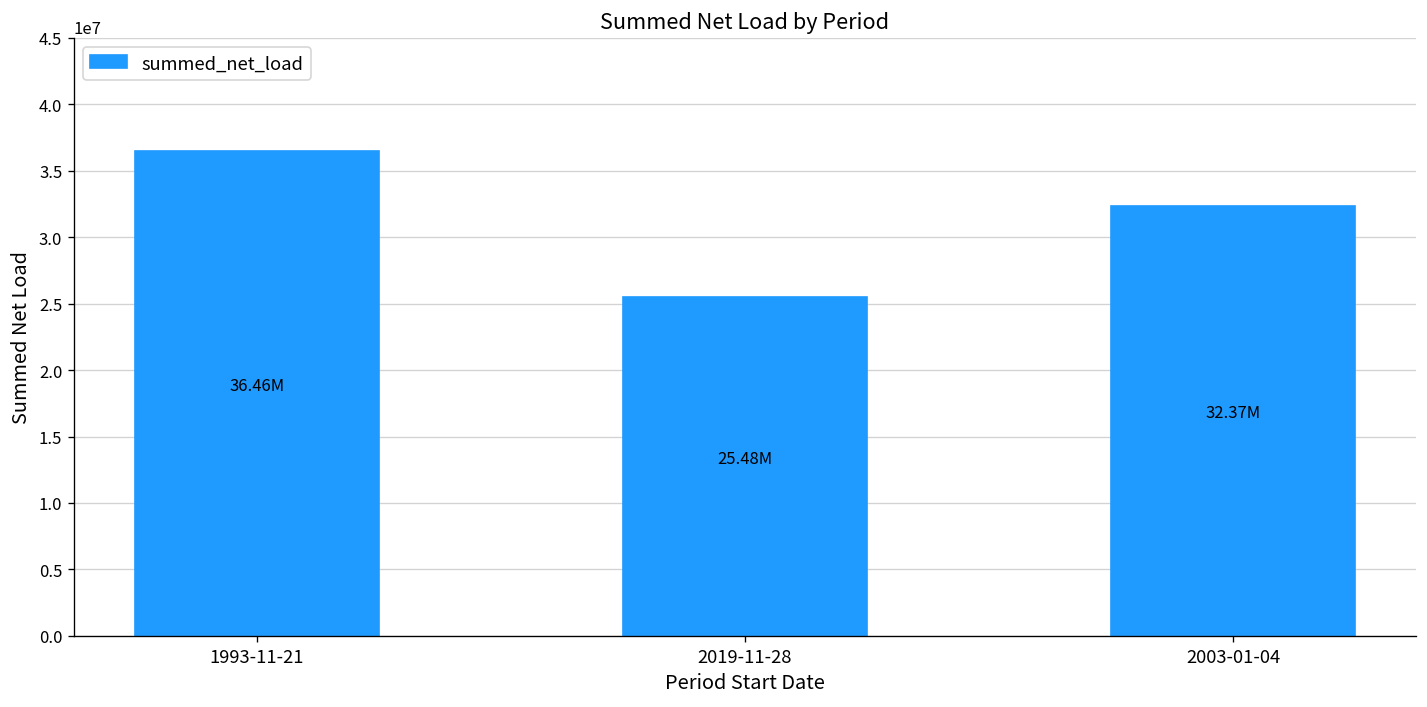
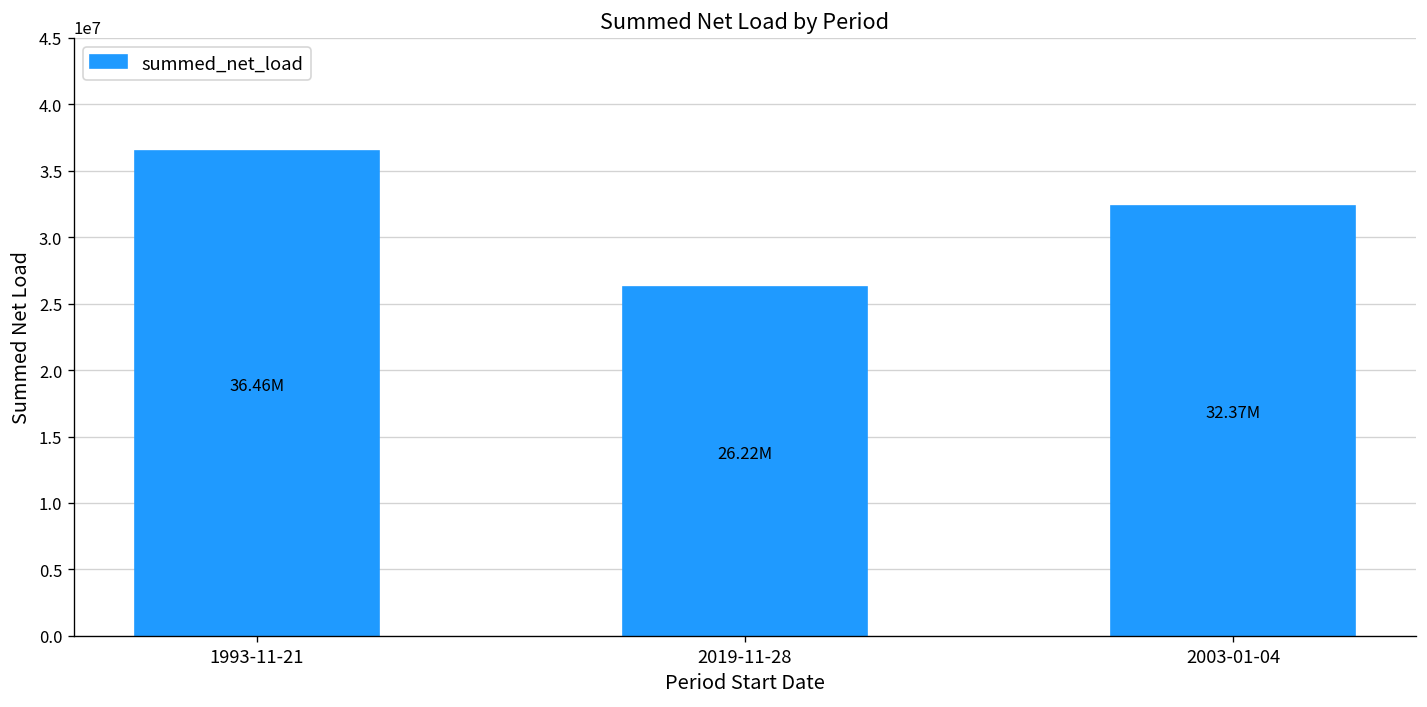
  {
    "1993-11-21": "36.46M",
-   "2019-11-28": "25.48M",
+   "2019-11-28": "26.22M",
    "2003-01-04": "32.37M"
  }
